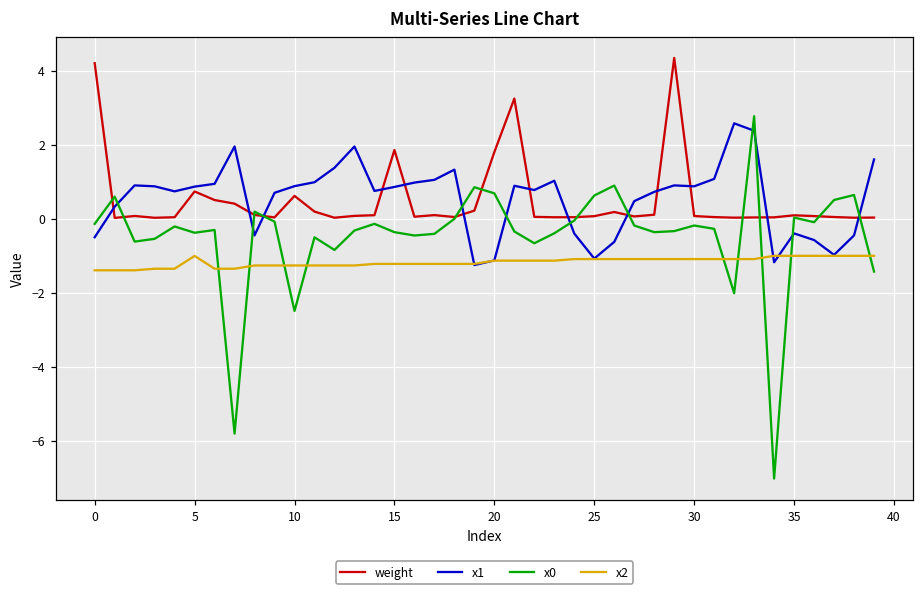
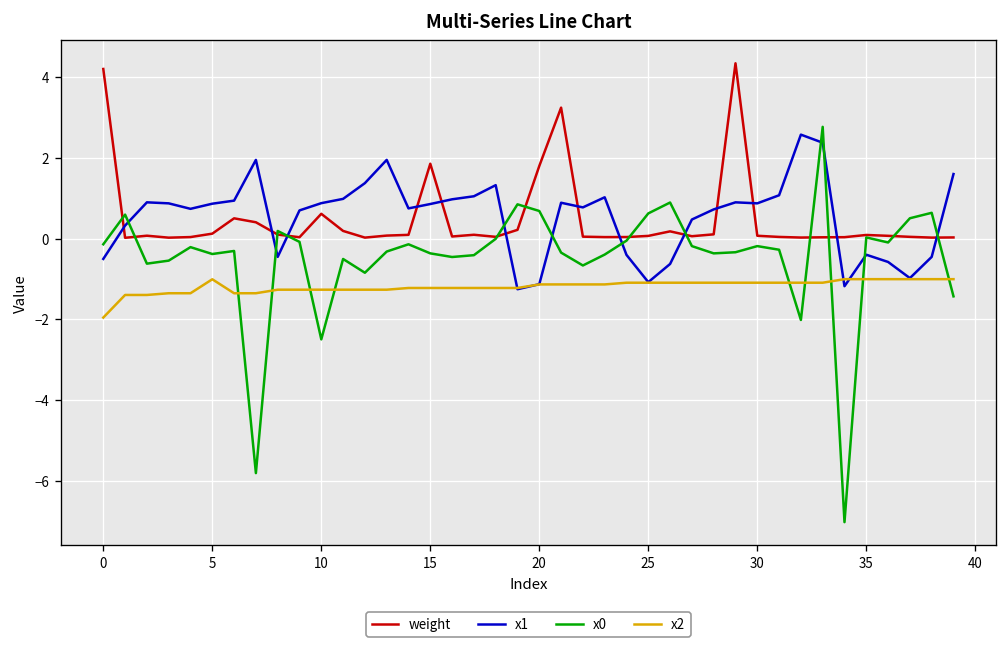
  {
    "weight": {
      "0": 4.2,
-     "5": 0.7,
+     "5": 0.1,
      "10": 0.6,
      "15": 1.9,
      "20": 1.8,
      "25": 0.1,
      "30": 0.1
    },
    "x1": {
      "0": -0.5,
      "5": 0.9,
      "10": 0.9,
      "15": 0.9,
      "30": 0.9,
      "35": -0.4
    },
    "x0": {
      "0": -0.1,
      "5": -0.4,
      "10": -2.5,
      "15": -0.4,
      "20": 0.7,
      "25": 0.6,
      "30": -0.2
    },
    "x2": {
-     "0": -1.4,
+     "0": -2.0,
      "5": -1.0,
      "10": -1.3,
      "15": -1.2,
      "30": -1.1,
      "35": -1.0
    }
  }
